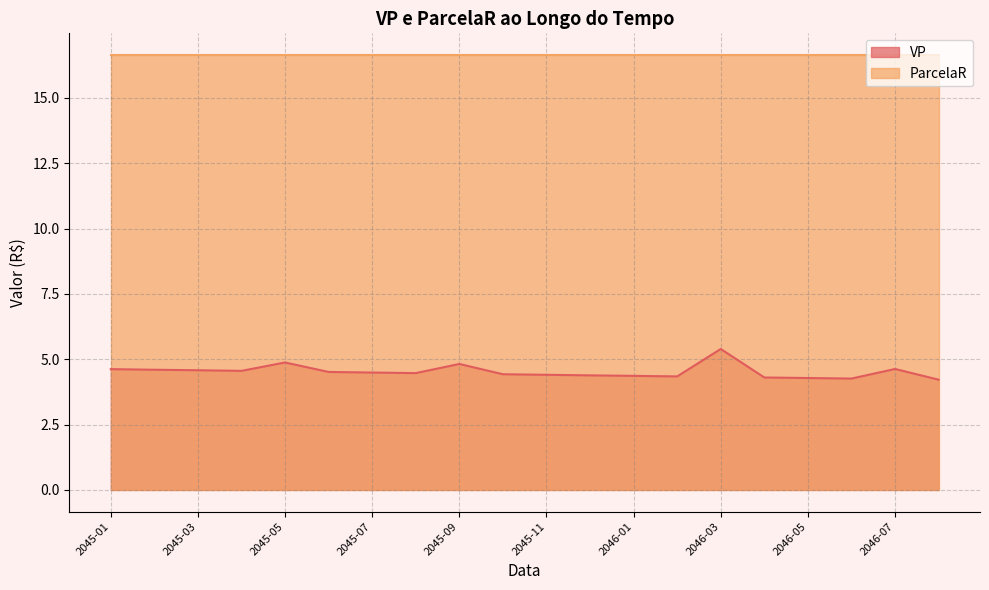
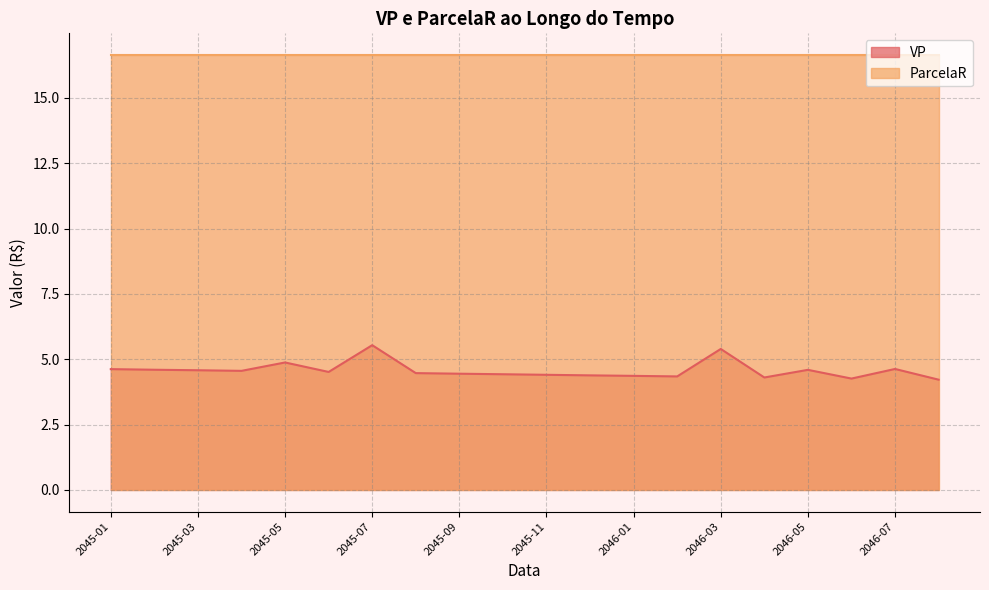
  {
    "VP": {
      "2045-01": 4.6,
      "2045-03": 4.6,
      "2045-05": 4.9,
-     "2045-07": 4.5,
-     "2045-09": 4.8,
+     "2045-07": 5.5,
+     "2045-09": 4.4,
      "2045-11": 4.4,
      "2046-01": 4.4,
      "2046-03": 5.4,
-     "2046-05": 4.3,
+     "2046-05": 4.6,
      "2046-07": 4.6
    },
    "ParcelaR": {
      "2045-01": 16.6,
      "2045-03": 16.6,
      "2045-05": 16.6,
      "2045-07": 16.6,
      "2045-09": 16.6,
      "2045-11": 16.6,
      "2046-01": 16.6,
      "2046-03": 16.6,
      "2046-05": 16.6
    }
  }
